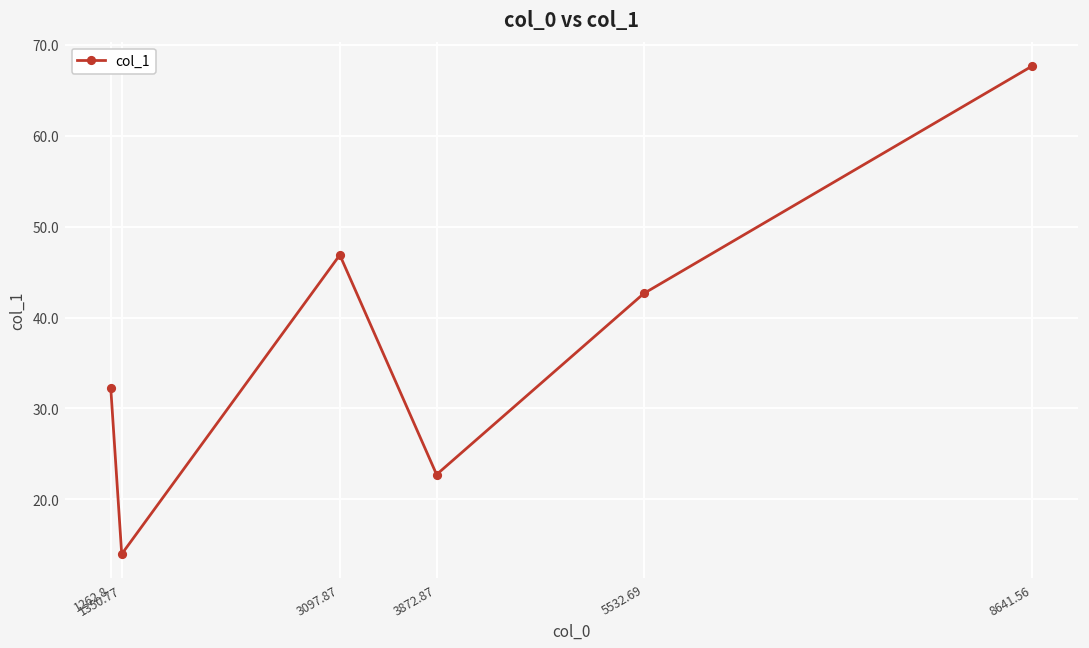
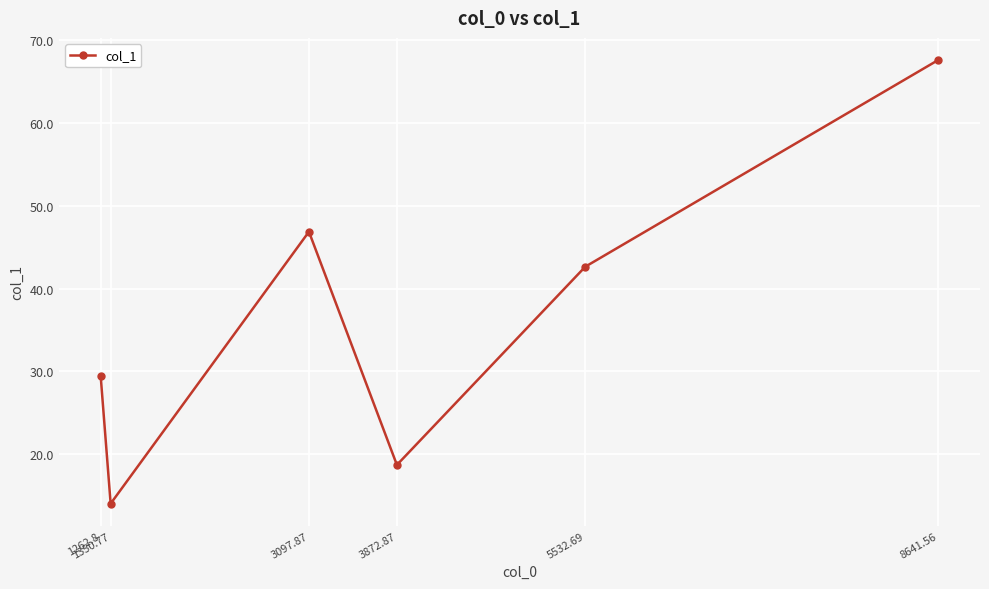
  {
-   "1262.8": 32,
+   "1262.8": 29,
    "1350.77": 14,
    "3097.87": 47,
-   "3872.87": 23,
+   "3872.87": 19,
    "5532.69": 43,
    "8641.56": 68
  }
